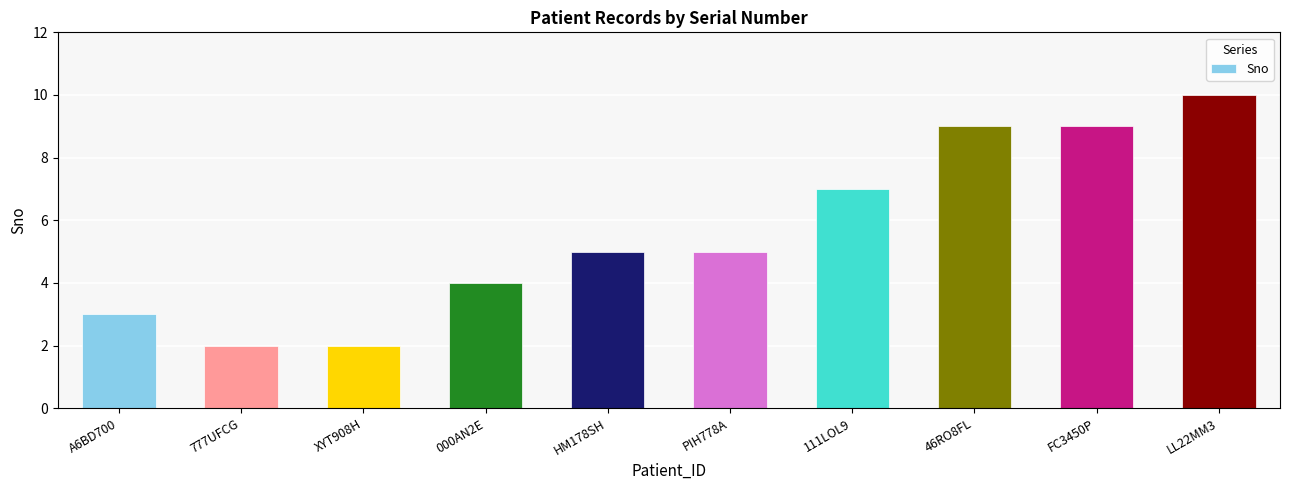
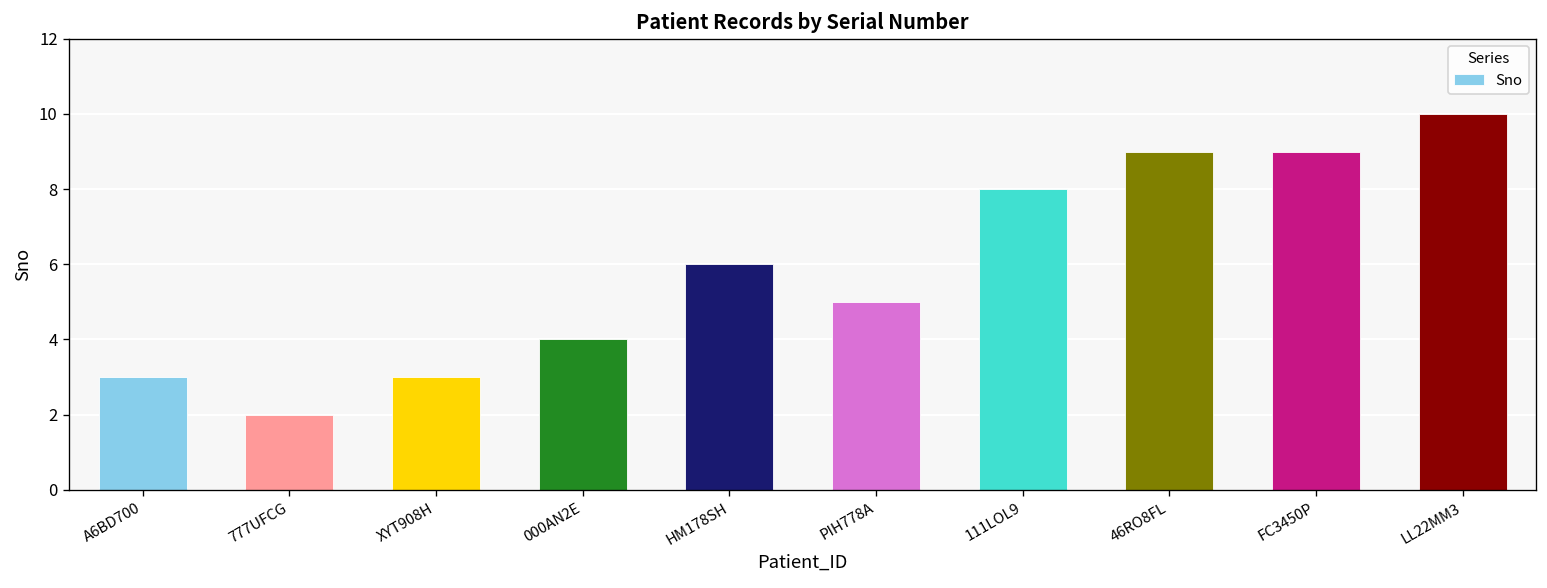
  {
    "A6BD700": 3,
    "777UFCG": 2,
-   "XYT908H": 2,
+   "XYT908H": 3,
    "000AN2E": 4,
-   "HM178SH": 5,
+   "HM178SH": 6,
    "PIH778A": 5,
-   "111LOL9": 7,
+   "111LOL9": 8,
    "46RO8FL": 9,
    "FC3450P": 9,
    "LL22MM3": 10
  }
